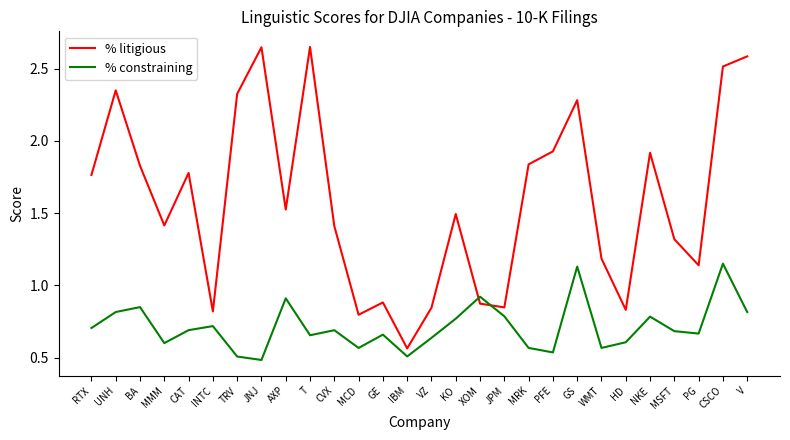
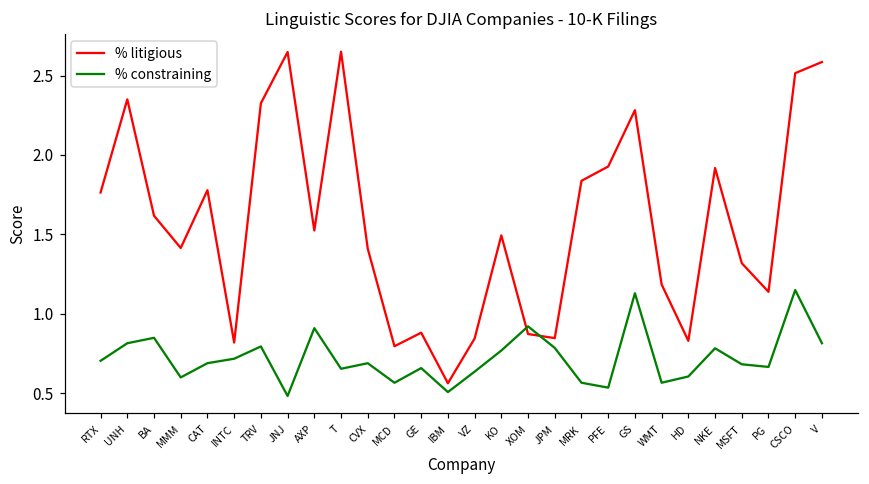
  {
    "% litigious": {
      "RTX": 1.76,
      "UNH": 2.35,
-     "BA": 1.83,
+     "BA": 1.62,
      "MMM": 1.41,
      "CAT": 1.78,
      "INTC": 0.82,
      "TRV": 2.33,
      "JNJ": 2.65,
      "AXP": 1.52,
      "T": 2.65,
      "CVX": 1.41,
      "MCD": 0.80,
      "GE": 0.88,
      "IBM": 0.56,
      "VZ": 0.84,
      "KO": 1.49,
      "XOM": 0.87,
      "JPM": 0.85,
      "MRK": 1.84,
      "PFE": 1.93,
      "GS": 2.28,
      "WMT": 1.18,
      "HD": 0.83,
      "NKE": 1.92,
      "MSFT": 1.32,
      "PG": 1.14,
      "CSCO": 2.51,
      "V": 2.59
    },
    "% constraining": {
      "RTX": 0.70,
      "UNH": 0.81,
      "BA": 0.85,
      "MMM": 0.60,
      "CAT": 0.69,
      "INTC": 0.72,
-     "TRV": 0.51,
+     "TRV": 0.79,
      "JNJ": 0.48,
      "AXP": 0.91,
      "T": 0.65,
      "CVX": 0.69,
      "MCD": 0.57,
      "GE": 0.66,
      "IBM": 0.51,
      "VZ": 0.64,
      "KO": 0.77,
      "XOM": 0.92,
      "JPM": 0.79,
      "MRK": 0.57,
      "PFE": 0.54,
      "GS": 1.13,
      "WMT": 0.57,
      "HD": 0.61,
      "NKE": 0.78,
      "MSFT": 0.68,
      "PG": 0.67,
      "CSCO": 1.15,
      "V": 0.81
    }
  }
